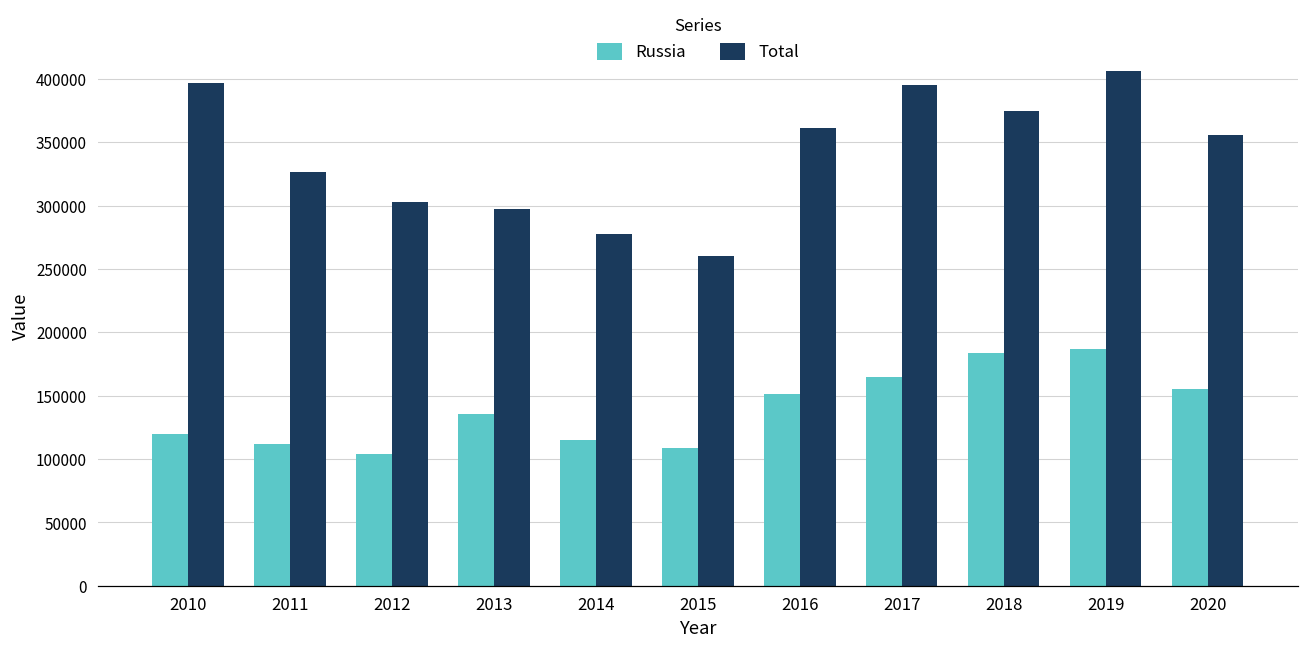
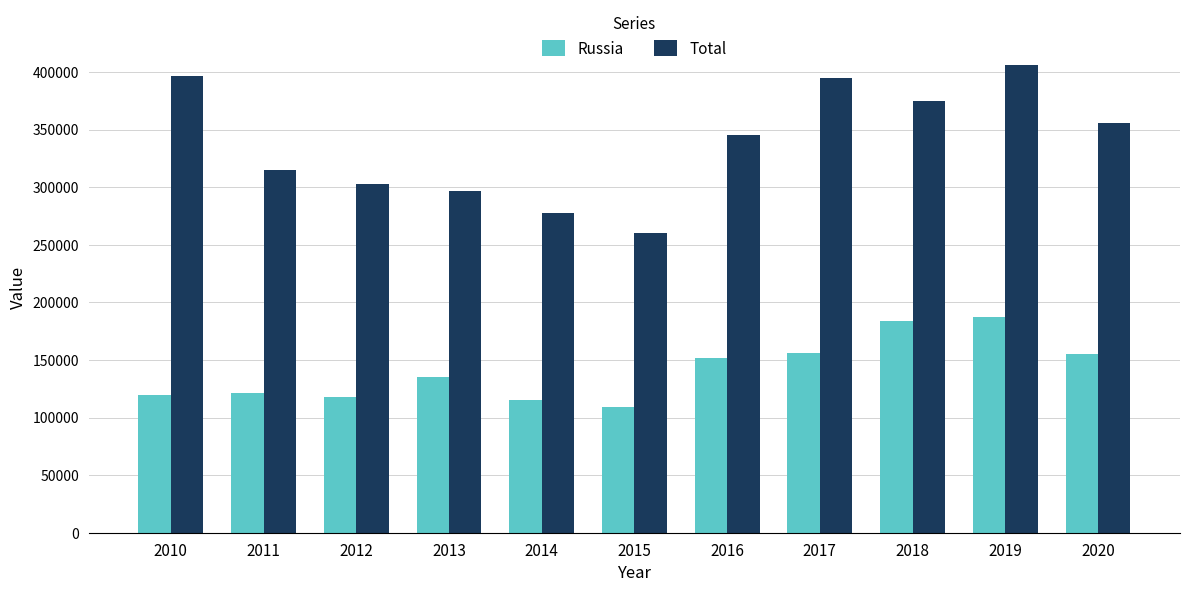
  {
    "Russia": {
      "2010": 120000,
-     "2011": 112000,
-     "2012": 104000,
+     "2011": 122000,
+     "2012": 118000,
      "2013": 135000,
      "2014": 115000,
      "2015": 109000,
      "2016": 152000,
-     "2017": 165000,
+     "2017": 156000,
      "2018": 184000,
      "2019": 187000,
      "2020": 155000
    },
    "Total": {
      "2010": 397000,
-     "2011": 327000,
+     "2011": 315000,
      "2012": 303000,
      "2013": 297000,
      "2014": 277000,
      "2015": 261000,
-     "2016": 361000,
+     "2016": 345000,
      "2017": 395000,
      "2018": 375000,
      "2019": 406000,
      "2020": 356000
    }
  }
